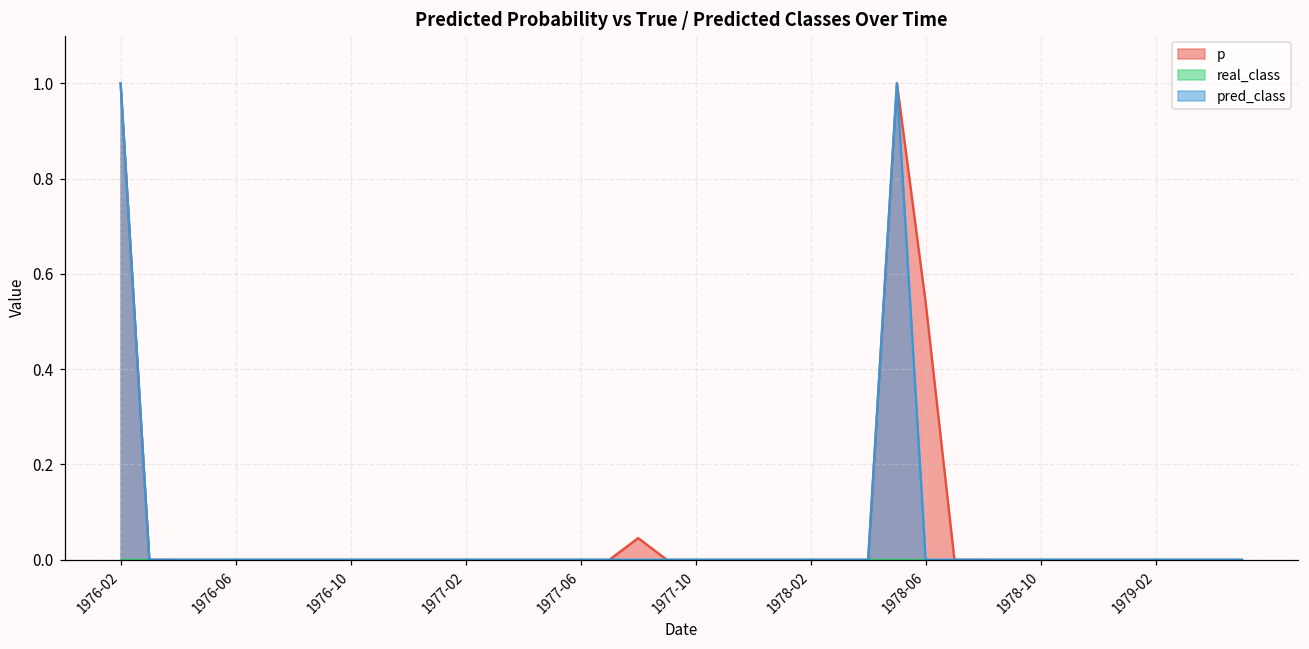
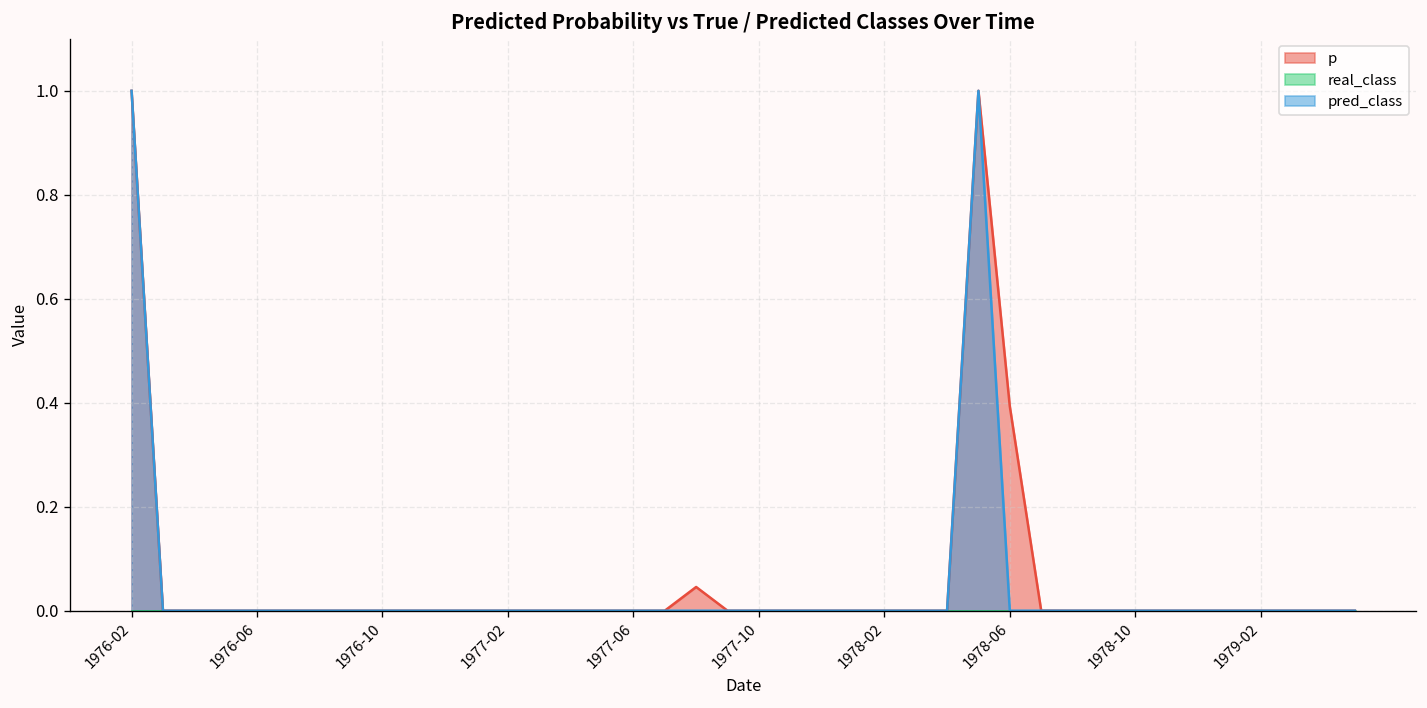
  {
    "p": {
-     "1978-06": 0.54
+     "1978-06": 0.39
    },
    "real_class": {
      "1976-02": 0.00
    }
  }
